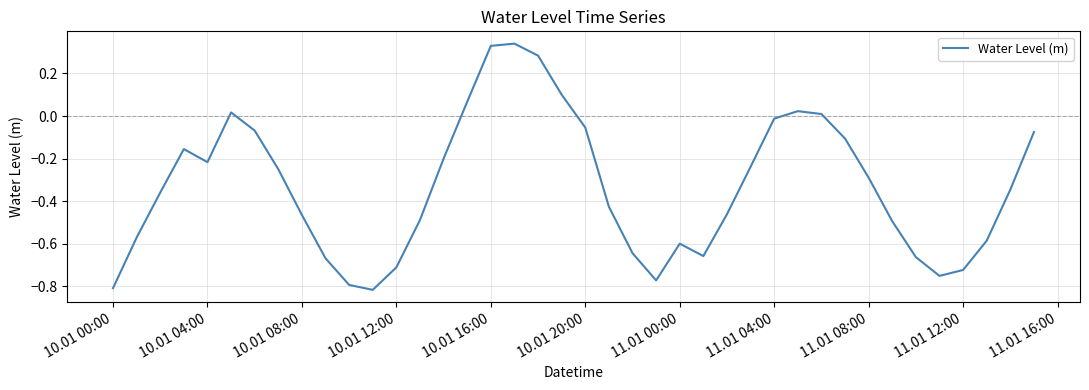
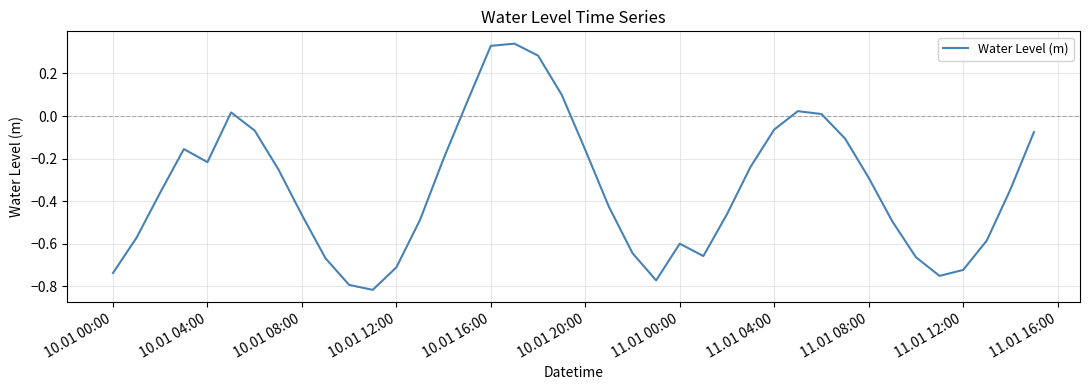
  {
-   "10.01 00:00": -0.81,
+   "10.01 00:00": -0.74,
    "10.01 04:00": -0.22,
    "10.01 08:00": -0.46,
    "10.01 12:00": -0.71,
    "10.01 16:00": 0.33,
-   "10.01 20:00": -0.05,
+   "10.01 20:00": -0.16,
    "11.01 00:00": -0.60,
-   "11.01 04:00": -0.01,
+   "11.01 04:00": -0.06,
    "11.01 08:00": -0.29,
    "11.01 12:00": -0.72
  }
